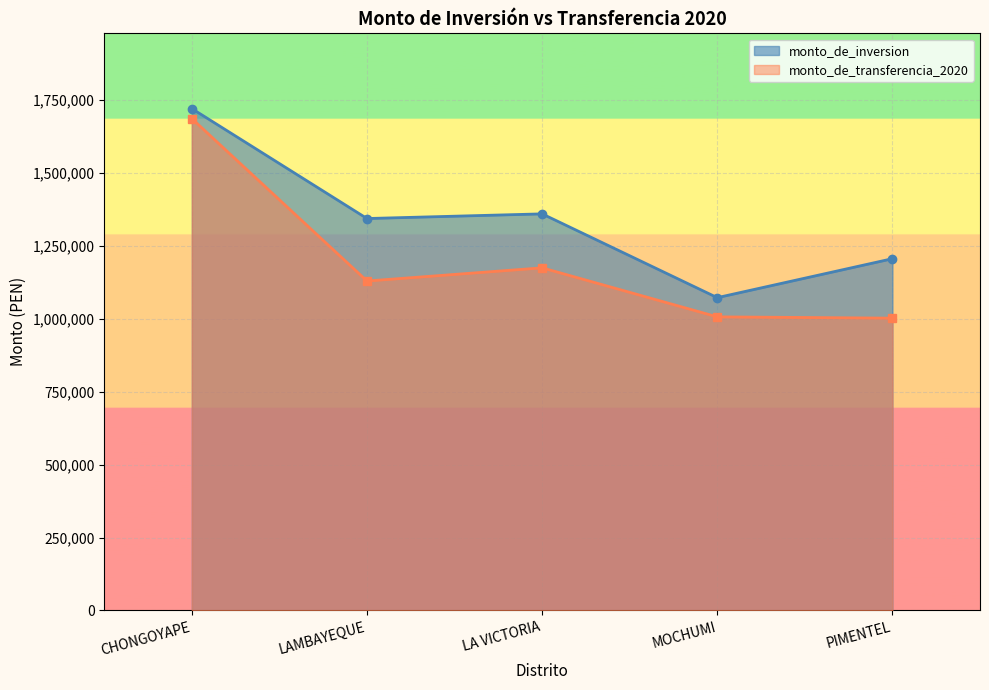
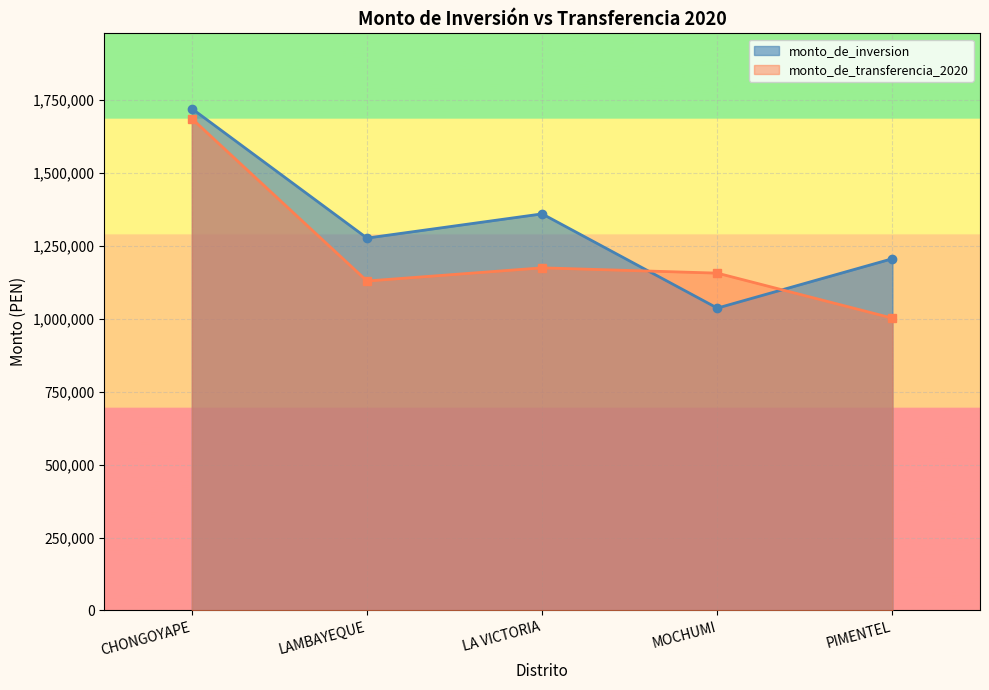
  {
    "monto_de_inversion": {
      "CHONGOYAPE": "1,720,000",
-     "LAMBAYEQUE": "1,340,000",
+     "LAMBAYEQUE": "1,280,000",
      "LA VICTORIA": "1,360,000",
-     "MOCHUMI": "1,070,000",
+     "MOCHUMI": "1,040,000",
      "PIMENTEL": "1,210,000"
    },
    "monto_de_transferencia_2020": {
      "CHONGOYAPE": "1,690,000",
      "LAMBAYEQUE": "1,130,000",
      "LA VICTORIA": "1,170,000",
-     "MOCHUMI": "1,010,000",
+     "MOCHUMI": "1,160,000",
      "PIMENTEL": "1,000,000"
    }
  }
